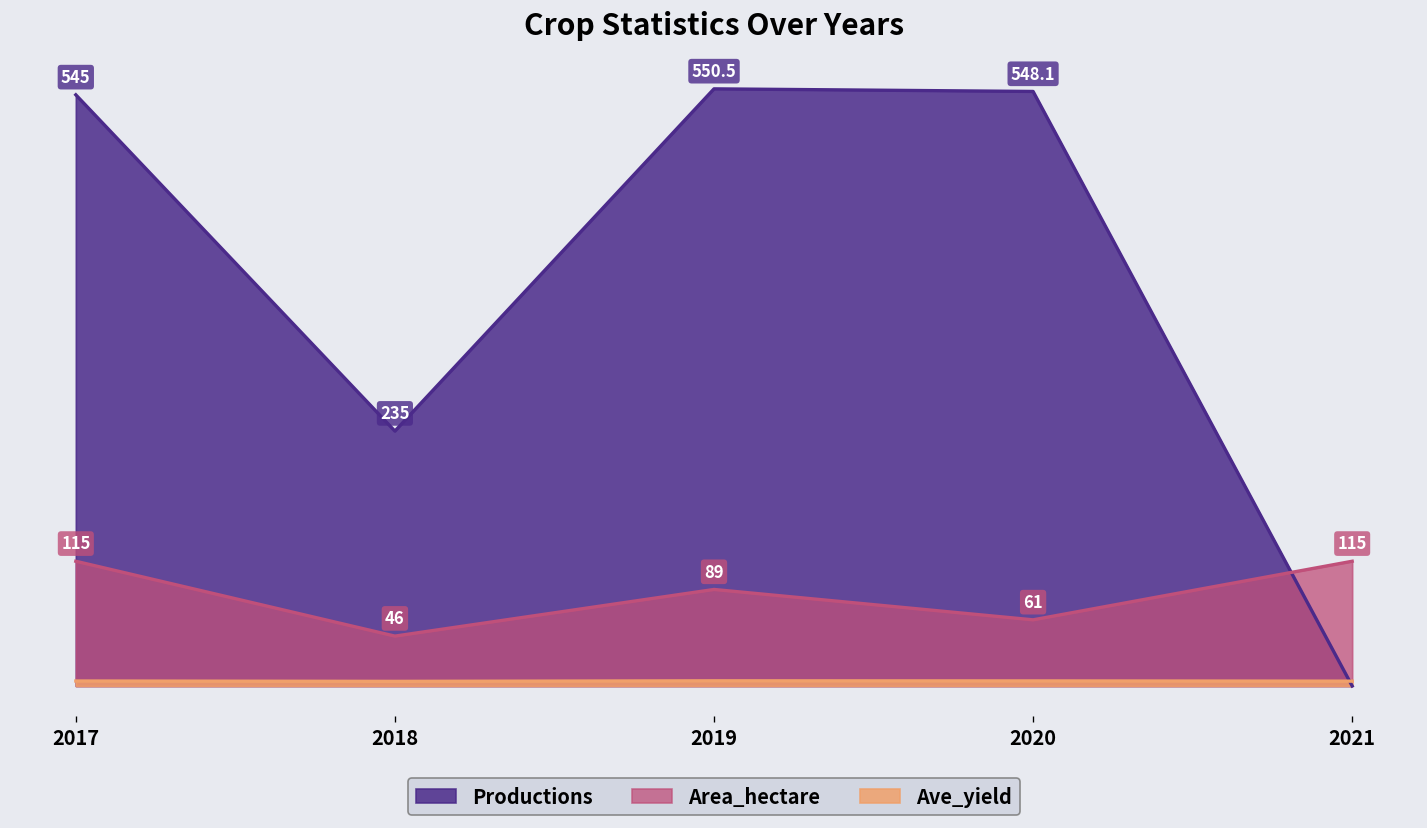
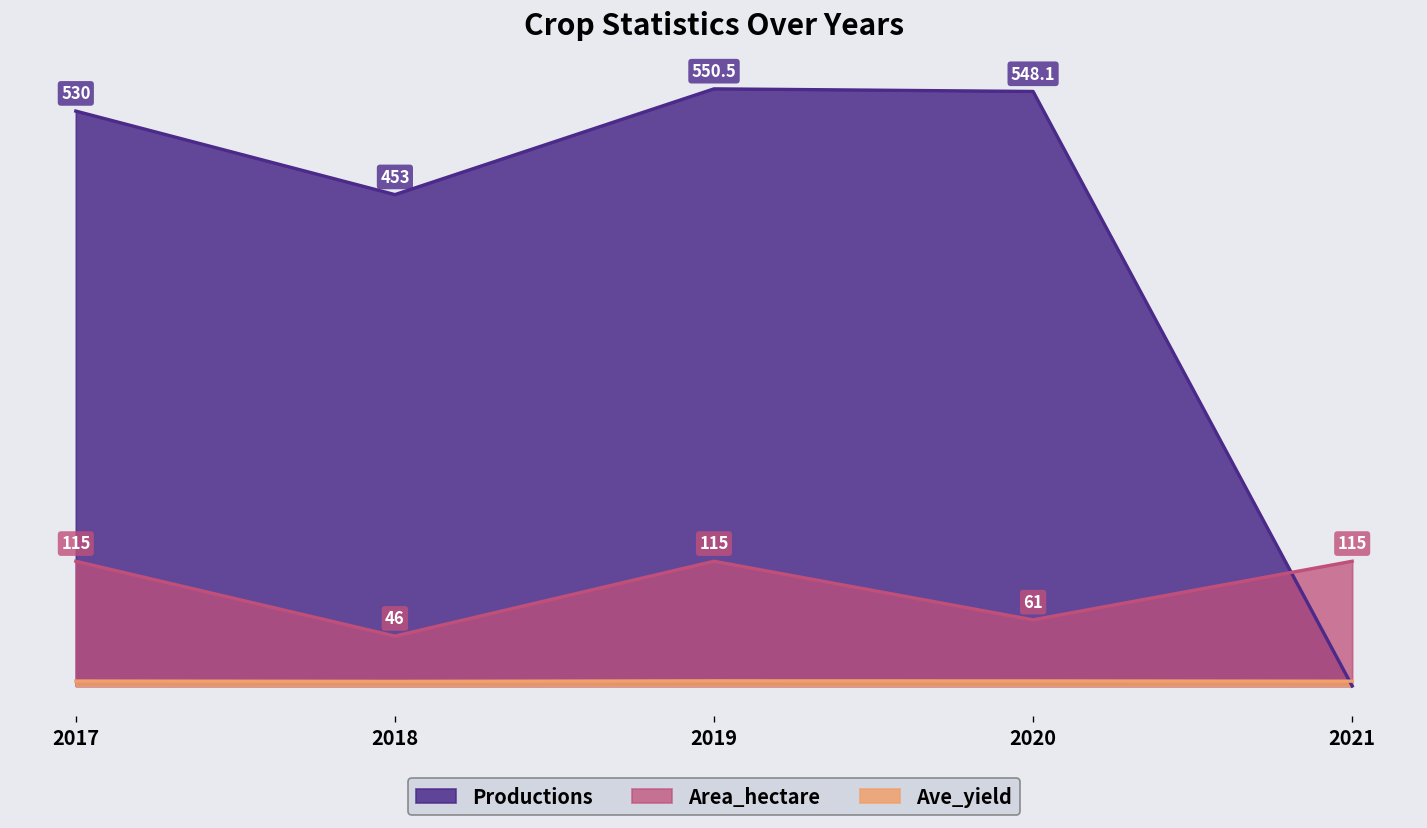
  {
    "Productions": {
-     "2017": 545,
-     "2018": 235
+     "2017": 530,
+     "2018": 453
    },
    "Area_hectare": {
-     "2019": 89
+     "2019": 115
    }
  }
